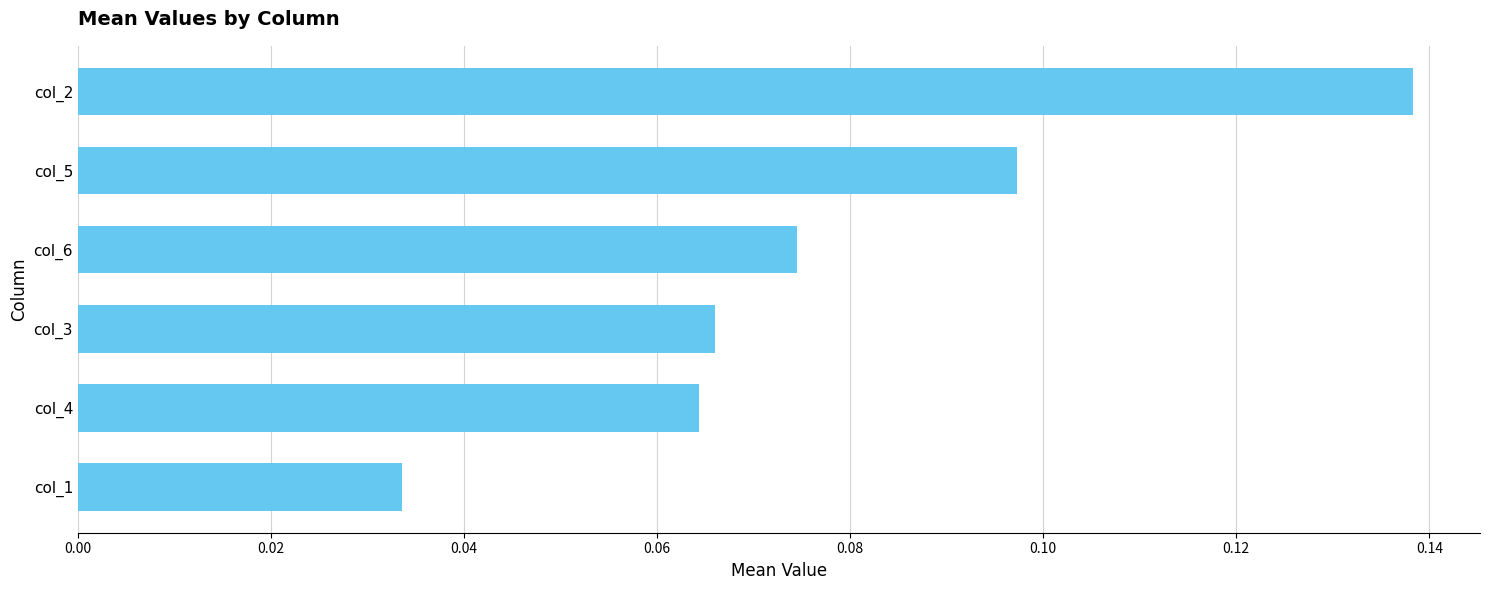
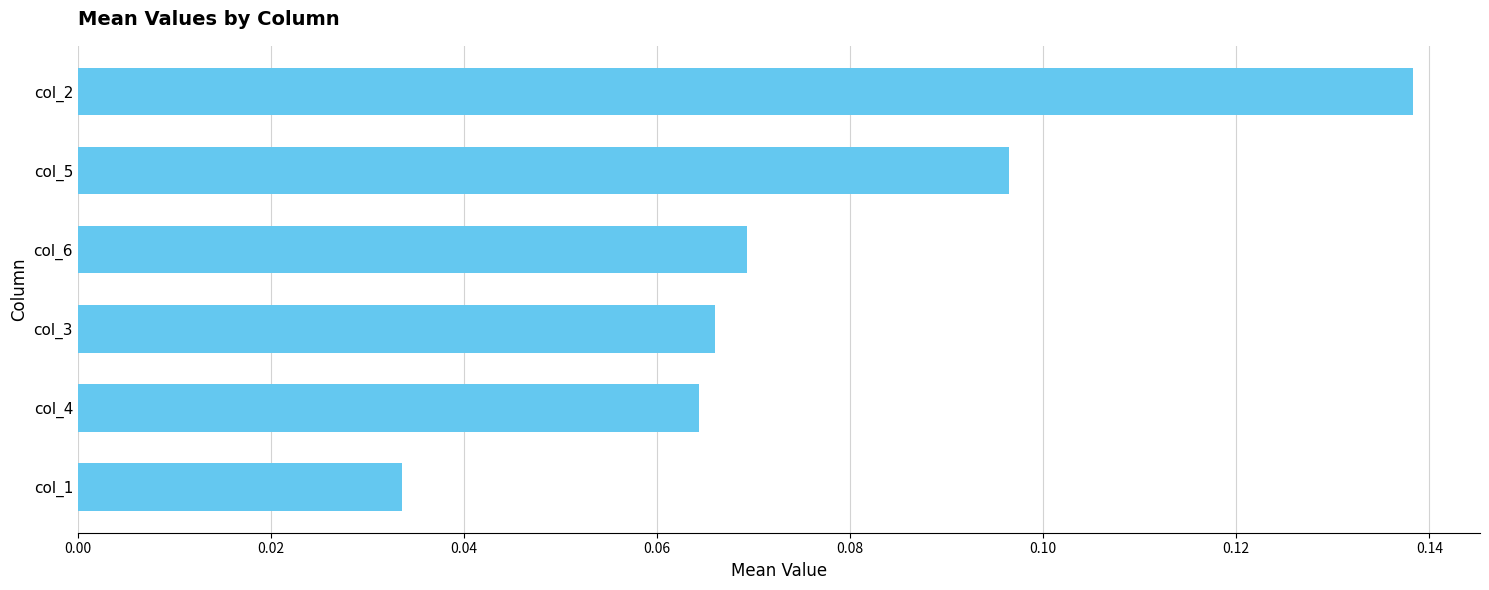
  {
    "col_2": 0.138,
-   "col_5": 0.0973,
-   "col_6": 0.075,
+   "col_5": 0.0965,
+   "col_6": 0.069,
    "col_3": 0.066,
    "col_4": 0.064,
    "col_1": 0.034
  }
